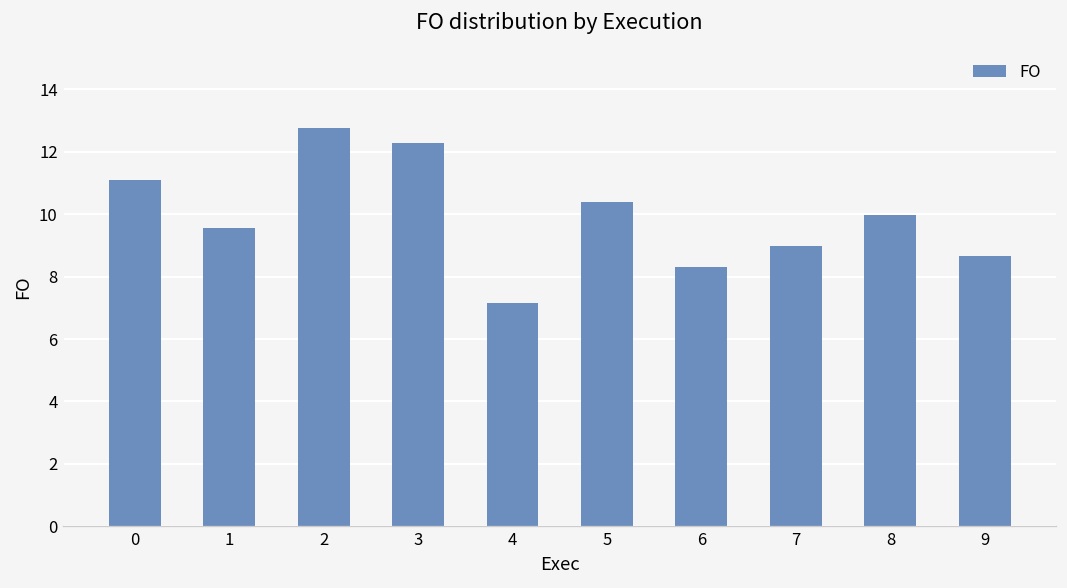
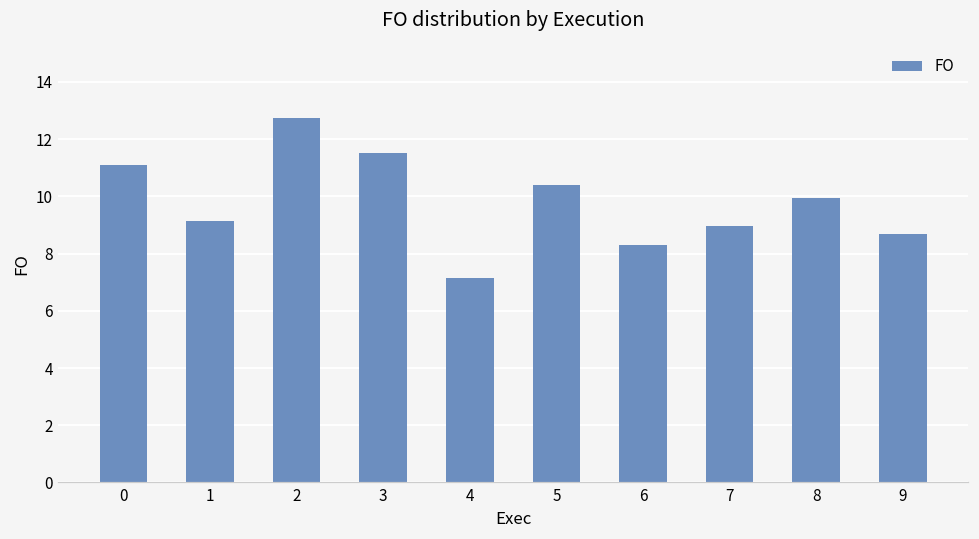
  {
    "0": 11.1,
-   "1": 9.6,
+   "1": 9.2,
    "2": 12.8,
-   "3": 12.3,
+   "3": 11.5,
    "4": 7.2,
    "5": 10.4,
    "6": 8.3,
    "7": 9.0,
    "8": 10.0,
    "9": 8.7
  }
